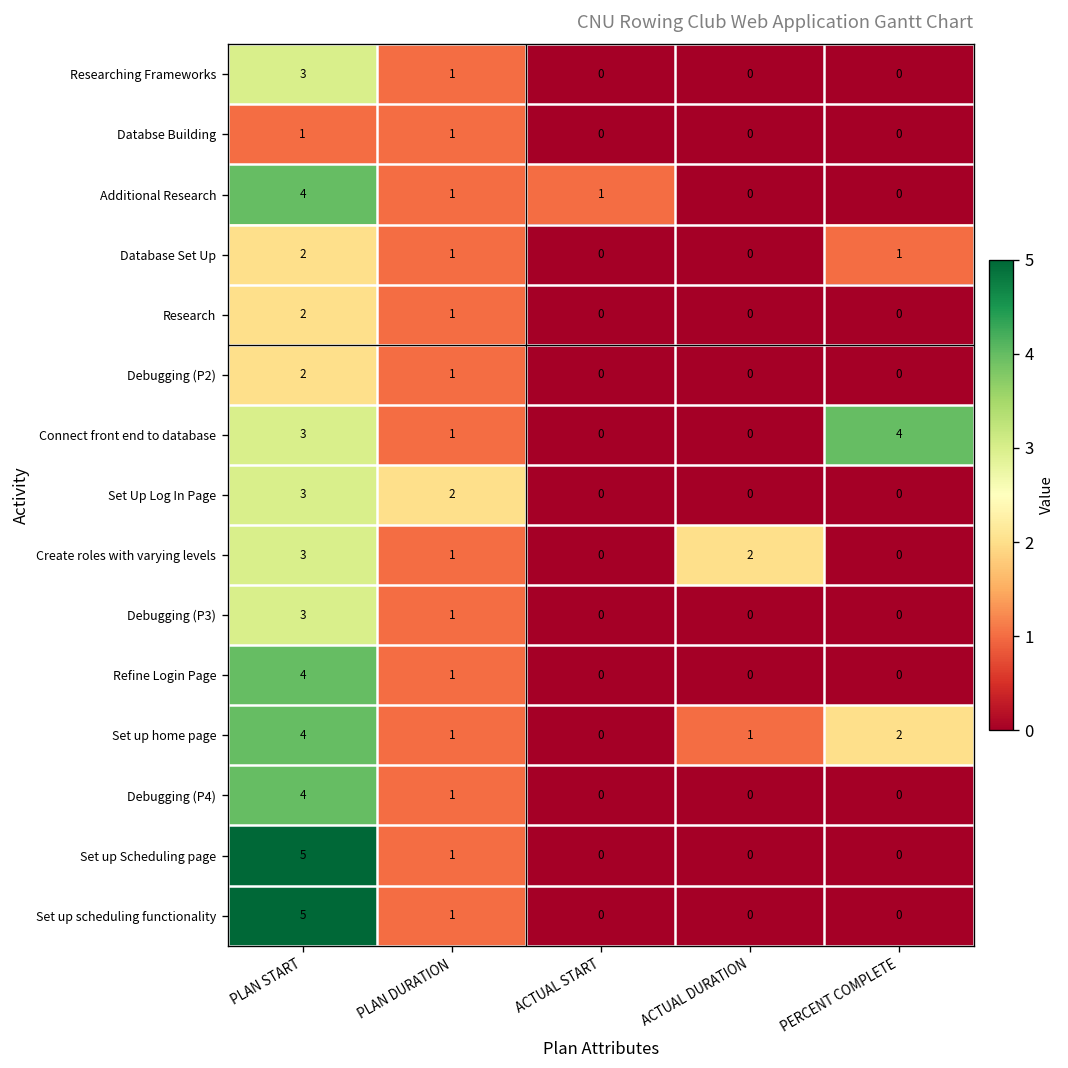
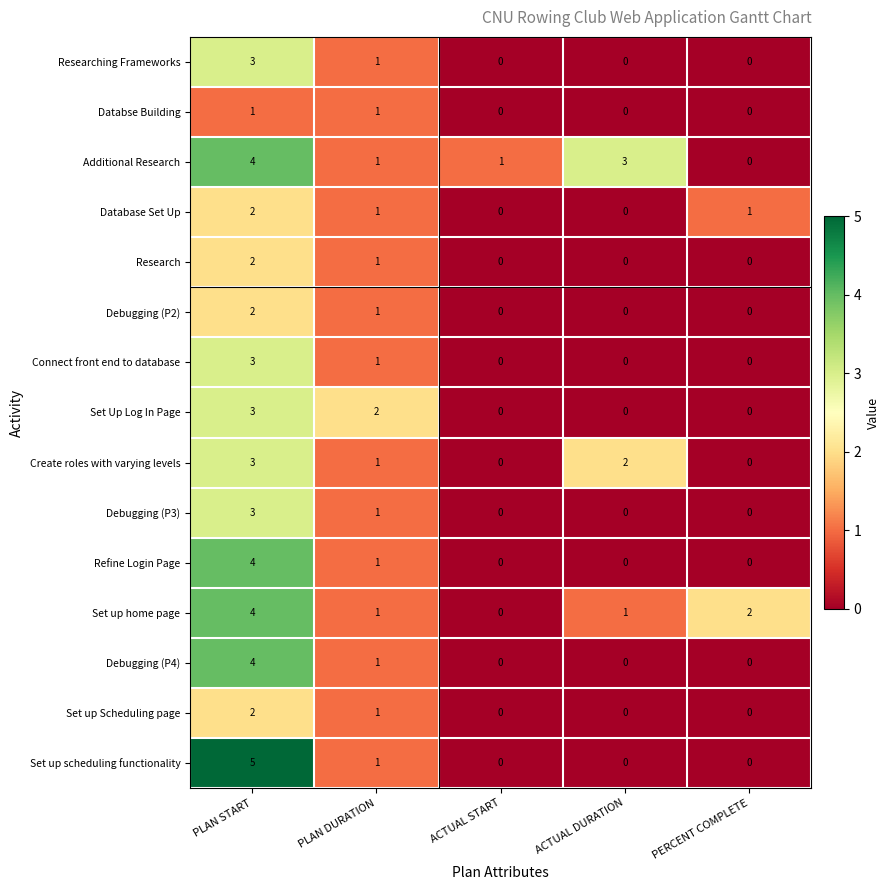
  {
    "Researching Frameworks": {
      "PLAN START": 3,
      "PLAN DURATION": 1,
      "ACTUAL START": 0,
      "ACTUAL DURATION": 0,
      "PERCENT COMPLETE": 0
    },
    "Databse Building": {
      "PLAN START": 1,
      "PLAN DURATION": 1,
      "ACTUAL START": 0,
      "ACTUAL DURATION": 0,
      "PERCENT COMPLETE": 0
    },
    "Additional Research": {
      "PLAN START": 4,
      "PLAN DURATION": 1,
      "ACTUAL START": 1,
-     "ACTUAL DURATION": 0,
+     "ACTUAL DURATION": 3,
      "PERCENT COMPLETE": 0
    },
    "Database Set Up": {
      "PLAN START": 2,
      "PLAN DURATION": 1,
      "ACTUAL START": 0,
      "ACTUAL DURATION": 0,
      "PERCENT COMPLETE": 1
    },
    "Research": {
      "PLAN START": 2,
      "PLAN DURATION": 1,
      "ACTUAL START": 0,
      "ACTUAL DURATION": 0,
      "PERCENT COMPLETE": 0
    },
    "Debugging (P2)": {
      "PLAN START": 2,
      "PLAN DURATION": 1,
      "ACTUAL START": 0,
      "ACTUAL DURATION": 0,
      "PERCENT COMPLETE": 0
    },
    "Connect front end to database": {
      "PLAN START": 3,
      "PLAN DURATION": 1,
      "ACTUAL START": 0,
      "ACTUAL DURATION": 0,
-     "PERCENT COMPLETE": 4
+     "PERCENT COMPLETE": 0
    },
    "Set Up Log In Page": {
      "PLAN START": 3,
      "PLAN DURATION": 2,
      "ACTUAL START": 0,
      "ACTUAL DURATION": 0,
      "PERCENT COMPLETE": 0
    },
    "Create roles with varying levels": {
      "PLAN START": 3,
      "PLAN DURATION": 1,
      "ACTUAL START": 0,
      "ACTUAL DURATION": 2,
      "PERCENT COMPLETE": 0
    },
    "Debugging (P3)": {
      "PLAN START": 3,
      "PLAN DURATION": 1,
      "ACTUAL START": 0,
      "ACTUAL DURATION": 0,
      "PERCENT COMPLETE": 0
    },
    "Refine Login Page": {
      "PLAN START": 4,
      "PLAN DURATION": 1,
      "ACTUAL START": 0,
      "ACTUAL DURATION": 0,
      "PERCENT COMPLETE": 0
    },
    "Set up home page": {
      "PLAN START": 4,
      "PLAN DURATION": 1,
      "ACTUAL START": 0,
      "ACTUAL DURATION": 1,
      "PERCENT COMPLETE": 2
    },
    "Debugging (P4)": {
      "PLAN START": 4,
      "PLAN DURATION": 1,
      "ACTUAL START": 0,
      "ACTUAL DURATION": 0,
      "PERCENT COMPLETE": 0
    },
    "Set up Scheduling page": {
-     "PLAN START": 5,
+     "PLAN START": 2,
      "PLAN DURATION": 1,
      "ACTUAL START": 0,
      "ACTUAL DURATION": 0,
      "PERCENT COMPLETE": 0
    },
    "Set up scheduling functionality": {
      "PLAN START": 5,
      "PLAN DURATION": 1,
      "ACTUAL START": 0,
      "ACTUAL DURATION": 0,
      "PERCENT COMPLETE": 0
    }
  }
